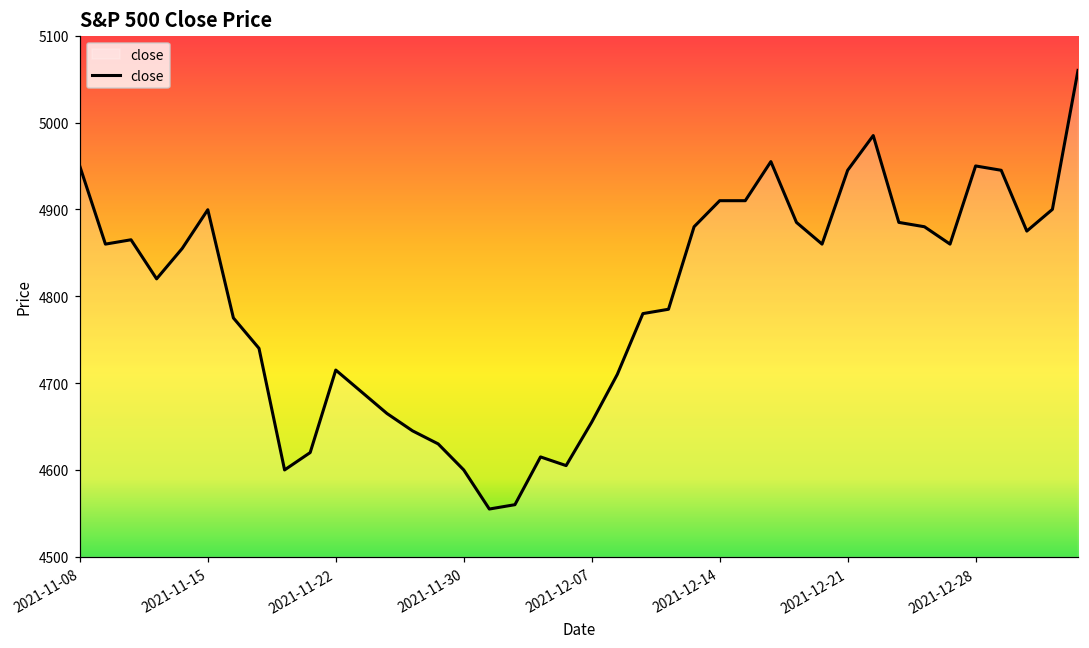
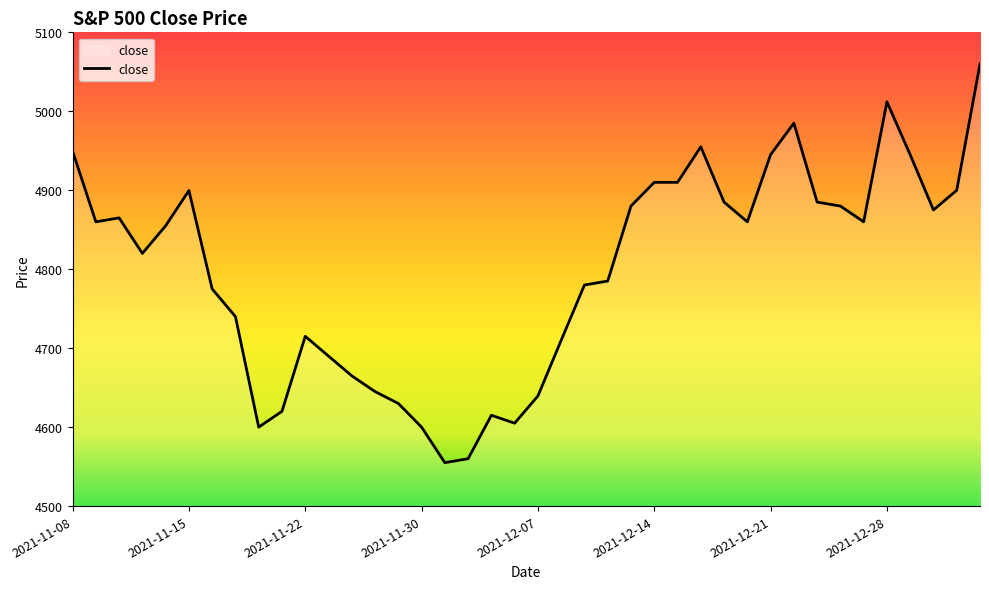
  {
    "2021-11-08": 4950,
    "2021-11-15": 4900,
    "2021-11-22": 4720,
    "2021-11-30": 4600,
-   "2021-12-07": 4660,
+   "2021-12-07": 4640,
    "2021-12-14": 4910,
    "2021-12-21": 4950,
-   "2021-12-28": 4950
+   "2021-12-28": 5010
  }
